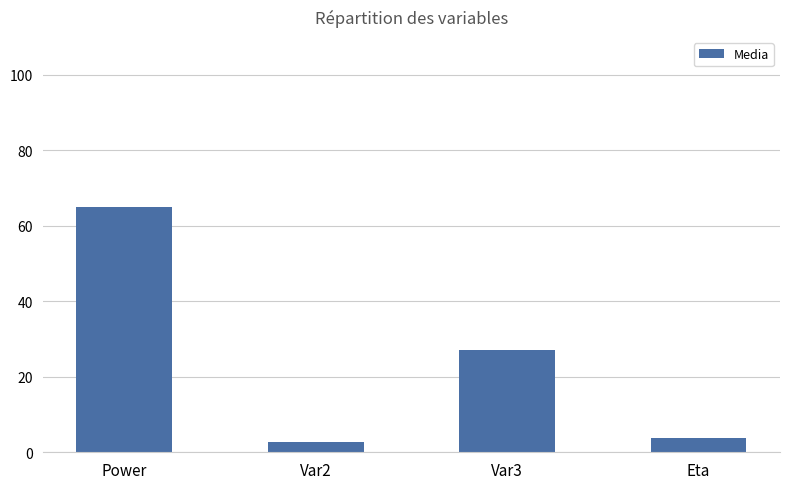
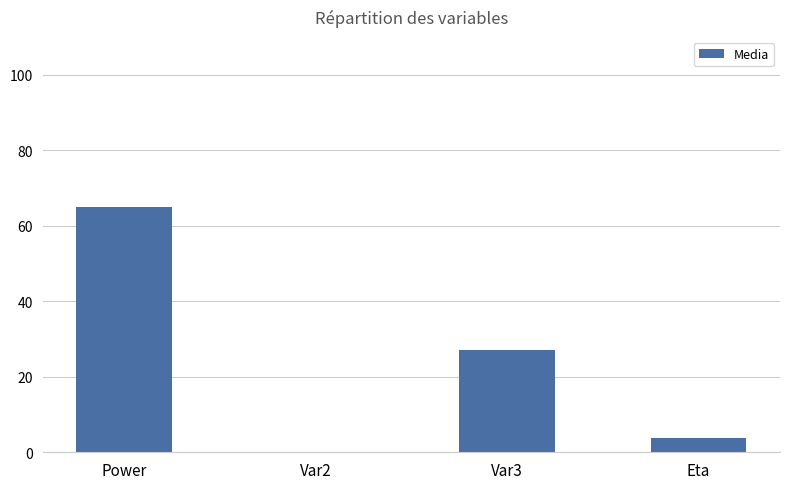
  {
    "Power": 65,
-   "Var2": 3,
+   "Var2": 0,
    "Var3": 27,
    "Eta": 4
  }
